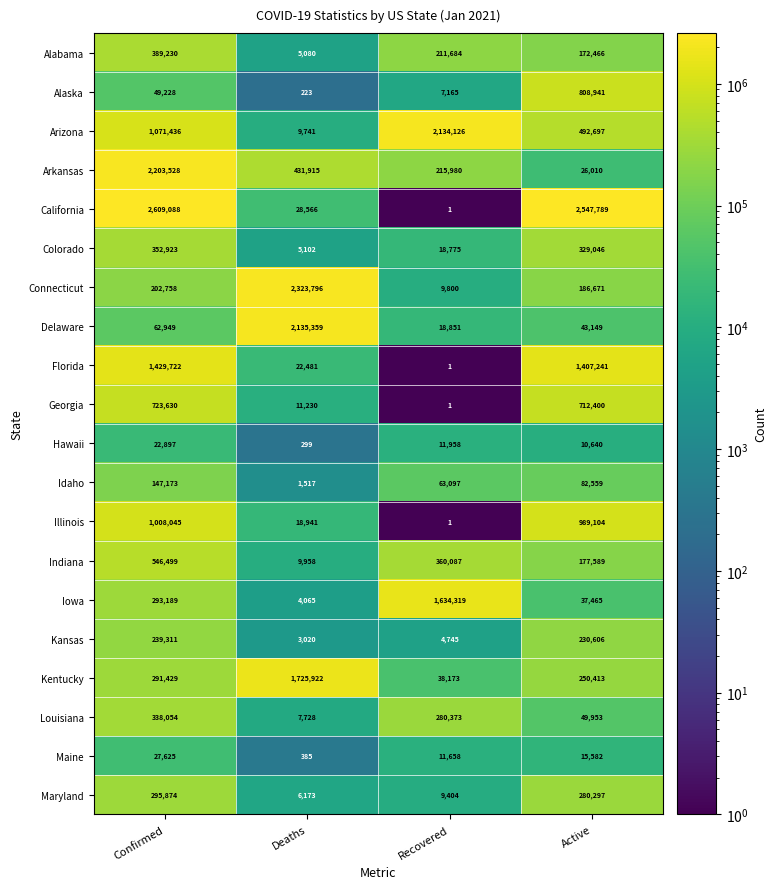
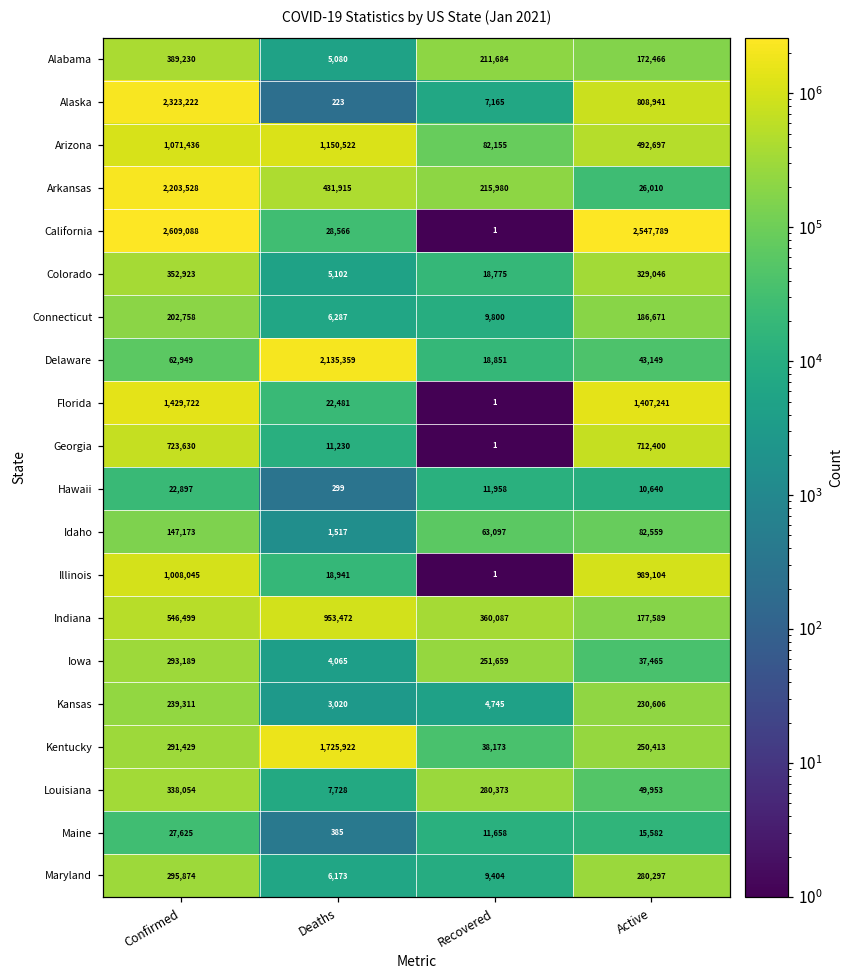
  {
    "Alabama": {
      "Confirmed": "389,230",
      "Deaths": "5,080",
      "Recovered": "211,684",
      "Active": "172,466"
    },
    "Alaska": {
-     "Confirmed": "49,228",
+     "Confirmed": "2,323,222",
      "Deaths": "223",
      "Recovered": "7,165",
      "Active": "808,941"
    },
    "Arizona": {
      "Confirmed": "1,071,436",
-     "Deaths": "9,741",
-     "Recovered": "2,134,126",
+     "Deaths": "1,150,522",
+     "Recovered": "82,155",
      "Active": "492,697"
    },
    "Arkansas": {
      "Confirmed": "2,203,528",
      "Deaths": "431,915",
      "Recovered": "215,980",
      "Active": "26,010"
    },
    "California": {
      "Confirmed": "2,609,088",
      "Deaths": "28,566",
      "Recovered": "1",
      "Active": "2,547,789"
    },
    "Colorado": {
      "Confirmed": "352,923",
      "Deaths": "5,102",
      "Recovered": "18,775",
      "Active": "329,046"
    },
    "Connecticut": {
      "Confirmed": "202,758",
-     "Deaths": "2,323,796",
+     "Deaths": "6,287",
      "Recovered": "9,800",
      "Active": "186,671"
    },
    "Delaware": {
      "Confirmed": "62,949",
      "Deaths": "2,135,359",
      "Recovered": "18,851",
      "Active": "43,149"
    },
    "Florida": {
      "Confirmed": "1,429,722",
      "Deaths": "22,481",
      "Recovered": "1",
      "Active": "1,407,241"
    },
    "Georgia": {
      "Confirmed": "723,630",
      "Deaths": "11,230",
      "Recovered": "1",
      "Active": "712,400"
    },
    "Hawaii": {
      "Confirmed": "22,897",
      "Deaths": "299",
      "Recovered": "11,958",
      "Active": "10,640"
    },
    "Idaho": {
      "Confirmed": "147,173",
      "Deaths": "1,517",
      "Recovered": "63,097",
      "Active": "82,559"
    },
    "Illinois": {
      "Confirmed": "1,008,045",
      "Deaths": "18,941",
      "Recovered": "1",
      "Active": "989,104"
    },
    "Indiana": {
      "Confirmed": "546,499",
-     "Deaths": "9,958",
+     "Deaths": "953,472",
      "Recovered": "360,087",
      "Active": "177,589"
    },
    "Iowa": {
      "Confirmed": "293,189",
      "Deaths": "4,065",
-     "Recovered": "1,634,319",
+     "Recovered": "251,659",
      "Active": "37,465"
    },
    "Kansas": {
      "Confirmed": "239,311",
      "Deaths": "3,020",
      "Recovered": "4,745",
      "Active": "230,606"
    },
    "Kentucky": {
      "Confirmed": "291,429",
      "Deaths": "1,725,922",
      "Recovered": "38,173",
      "Active": "250,413"
    },
    "Louisiana": {
      "Confirmed": "338,054",
      "Deaths": "7,728",
      "Recovered": "280,373",
      "Active": "49,953"
    },
    "Maine": {
      "Confirmed": "27,625",
      "Deaths": "385",
      "Recovered": "11,658",
      "Active": "15,582"
    },
    "Maryland": {
      "Confirmed": "295,874",
      "Deaths": "6,173",
      "Recovered": "9,404",
      "Active": "280,297"
    }
  }
